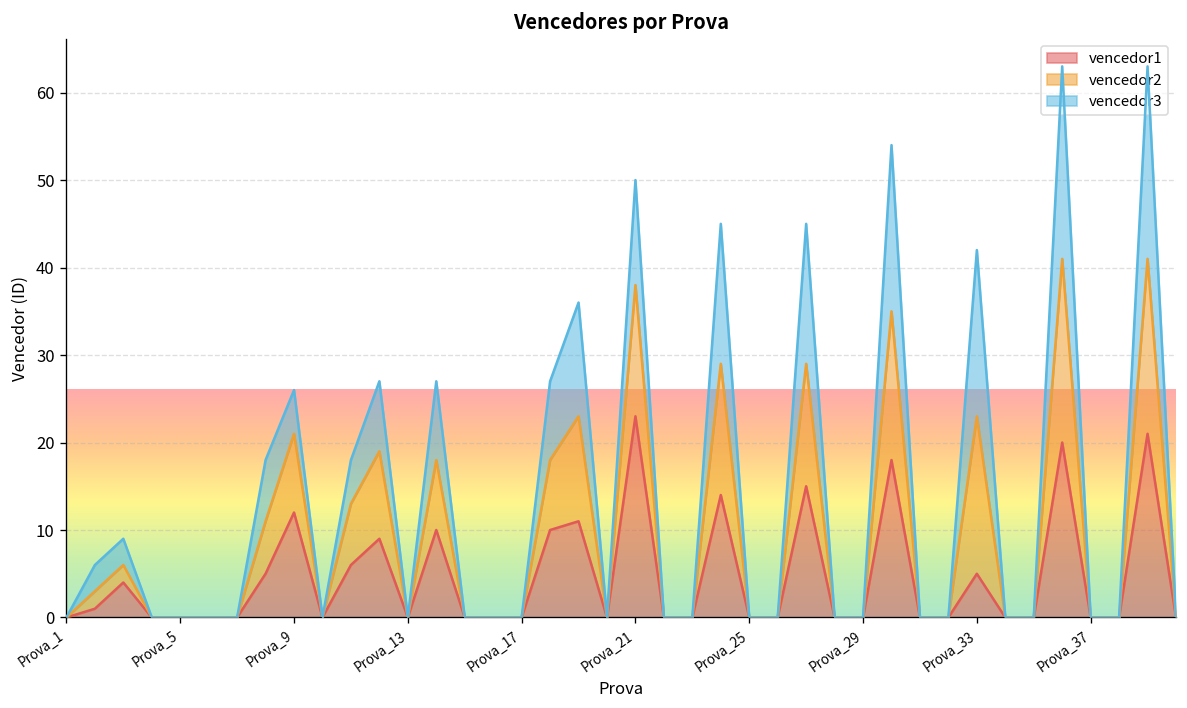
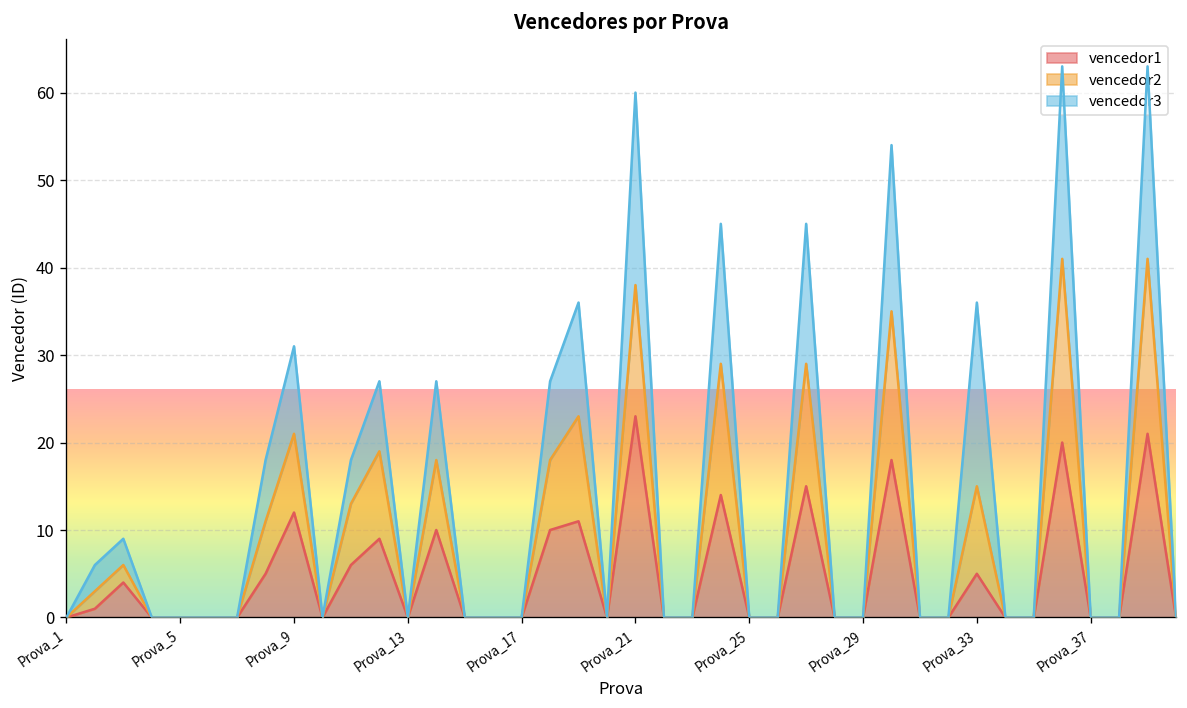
  {
    "vencedor1": {
      "Prova_9": 12,
      "Prova_21": 23,
      "Prova_33": 5
    },
    "vencedor2": {
      "Prova_9": 9,
      "Prova_21": 15,
-     "Prova_33": 18
+     "Prova_33": 10
    },
    "vencedor3": {
-     "Prova_9": 5,
-     "Prova_21": 12,
-     "Prova_33": 19
+     "Prova_9": 10,
+     "Prova_21": 22,
+     "Prova_33": 21
    }
  }
